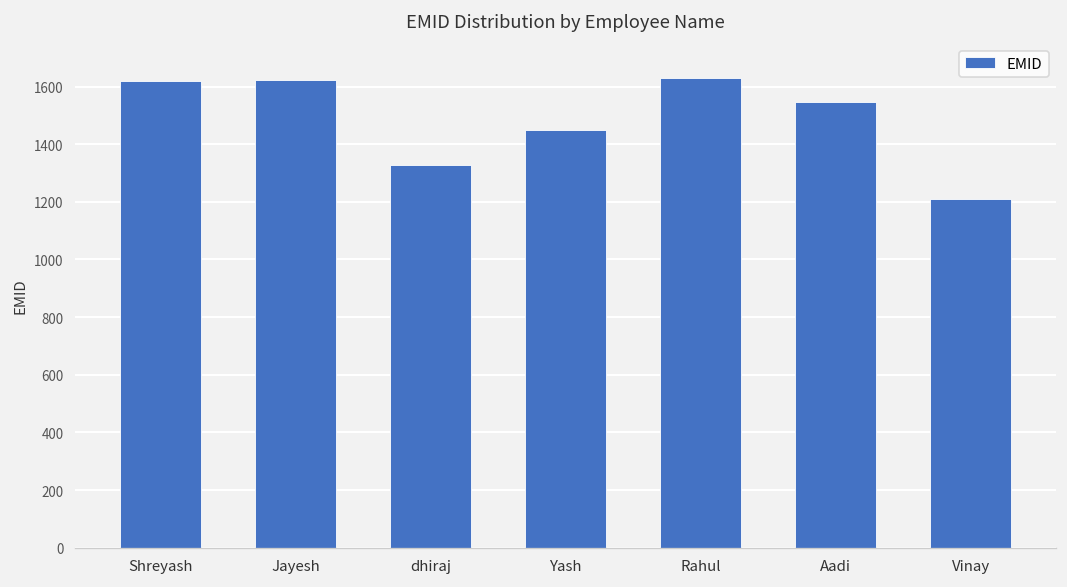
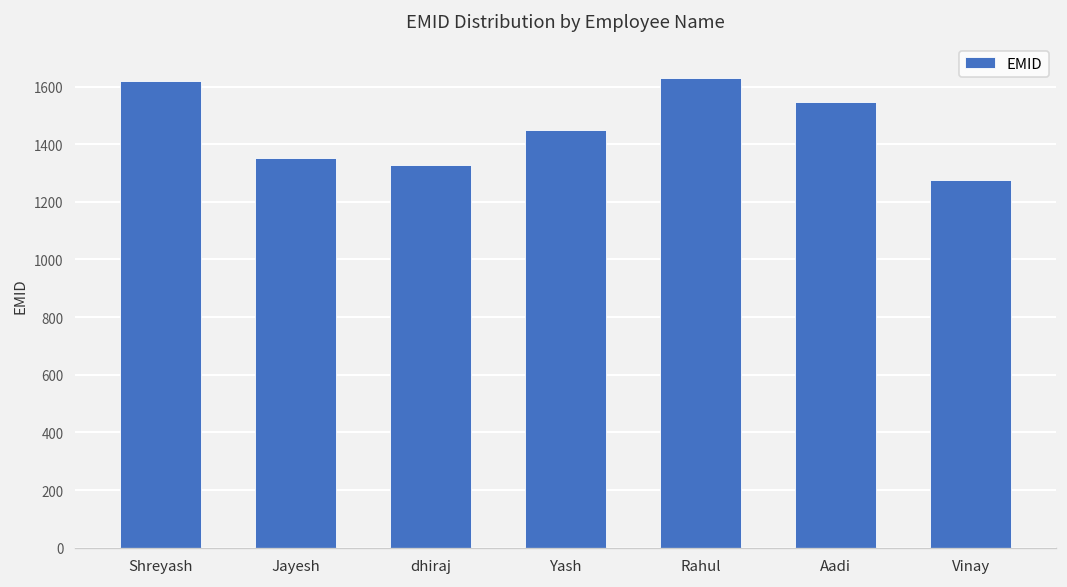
  {
    "Shreyash": 1620,
-   "Jayesh": 1620,
+   "Jayesh": 1350,
    "dhiraj": 1330,
    "Yash": 1450,
    "Rahul": 1630,
    "Aadi": 1550,
-   "Vinay": 1210
+   "Vinay": 1280
  }
